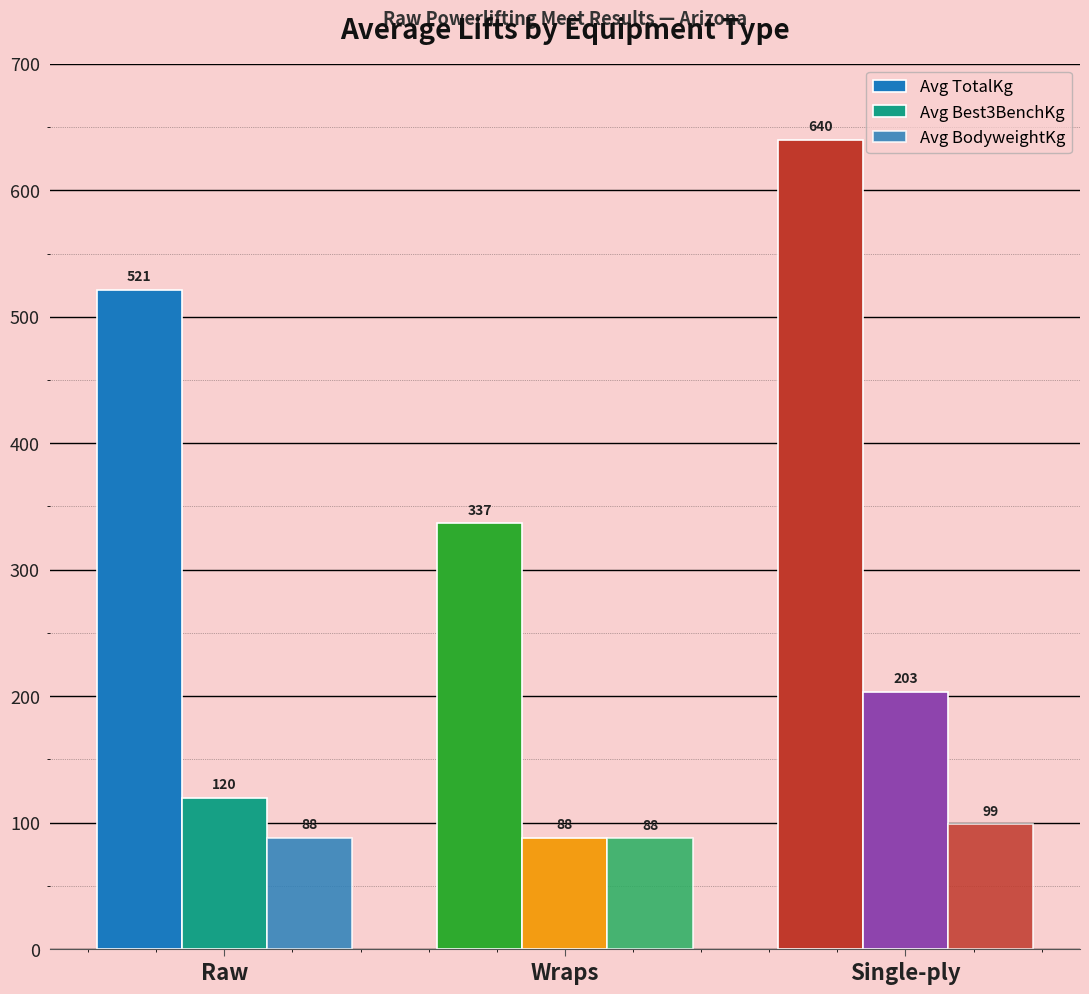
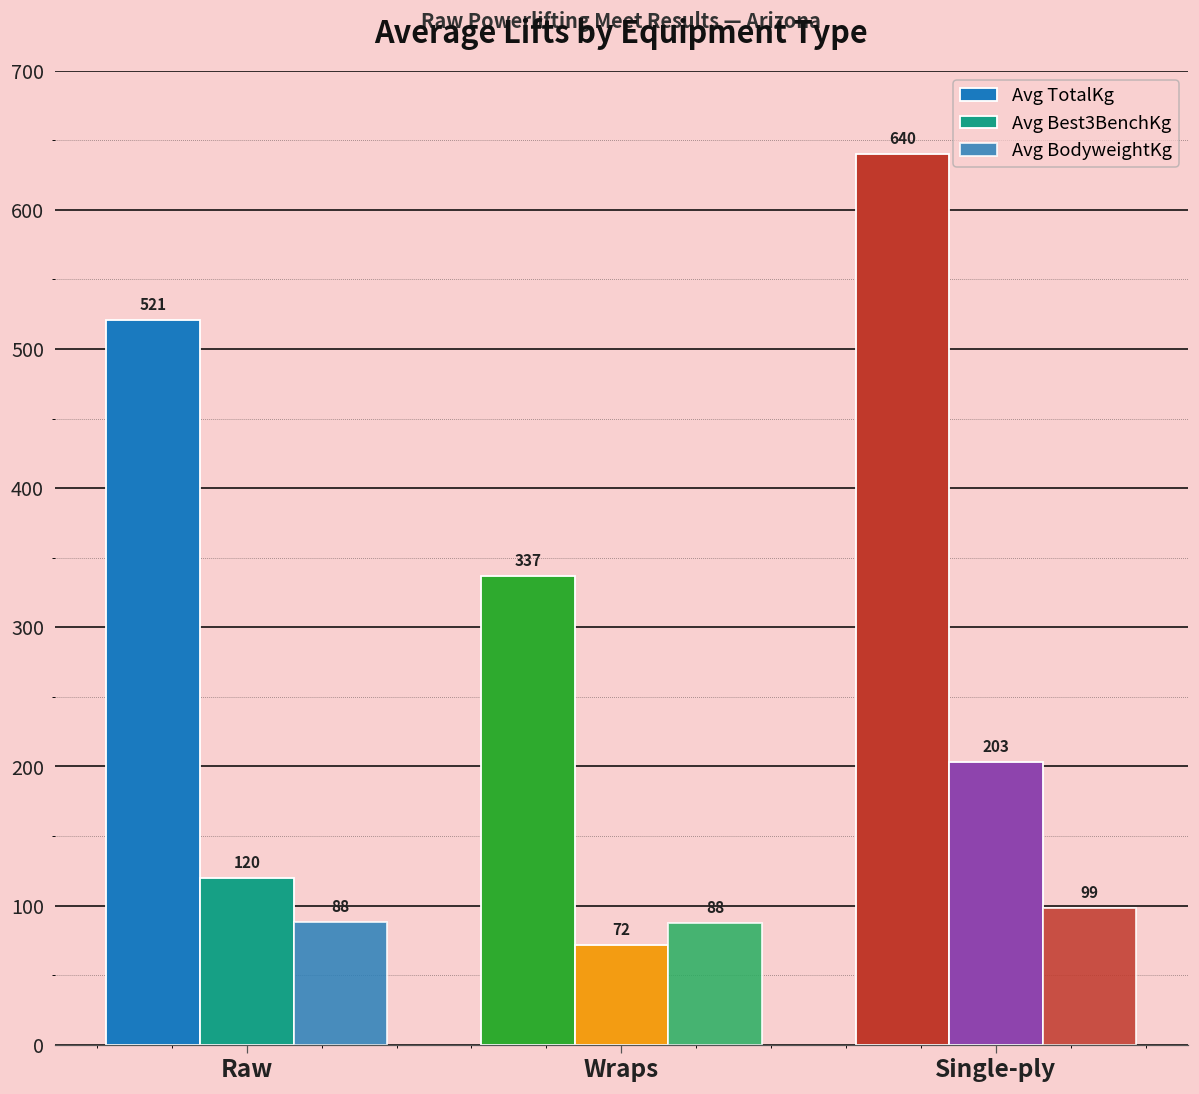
  {
    "Avg Best3BenchKg": {
      "Raw": 120,
-     "Wraps": 88,
+     "Wraps": 72,
      "Single-ply": 203
    }
  }
